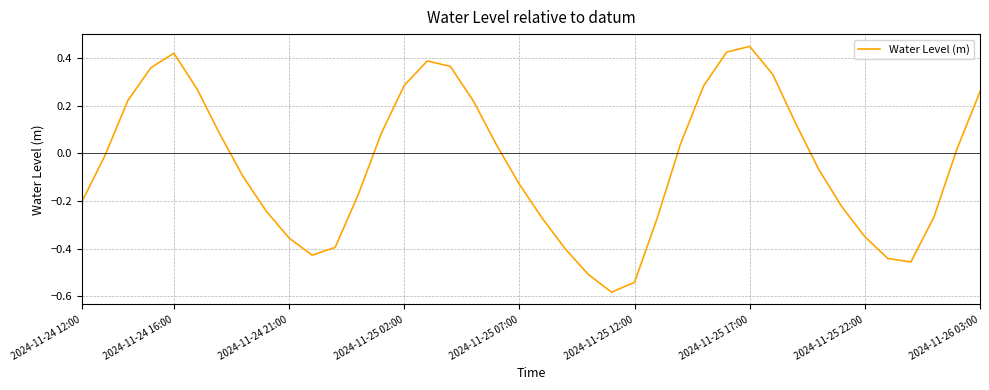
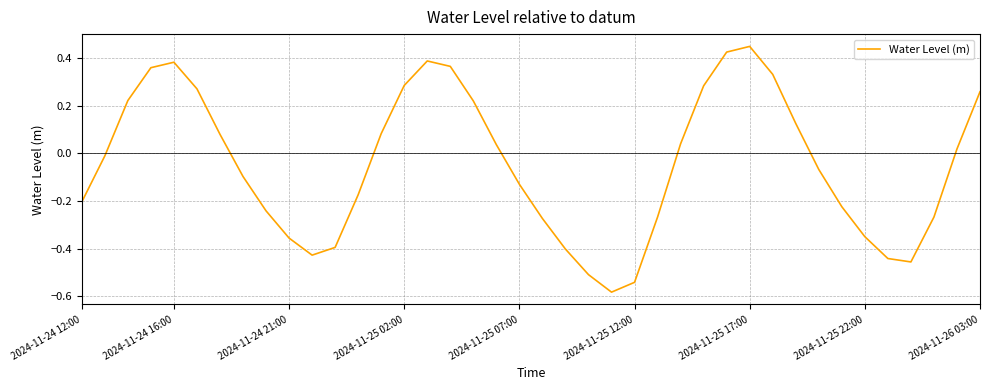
  {
    "2024-11-24 12:00": -0.20,
-   "2024-11-24 16:00": 0.42,
+   "2024-11-24 16:00": 0.38,
    "2024-11-24 21:00": -0.36,
    "2024-11-25 02:00": 0.29,
    "2024-11-25 07:00": -0.13,
    "2024-11-25 12:00": -0.54,
    "2024-11-25 17:00": 0.45,
    "2024-11-25 22:00": -0.35,
    "2024-11-26 03:00": 0.26
  }
